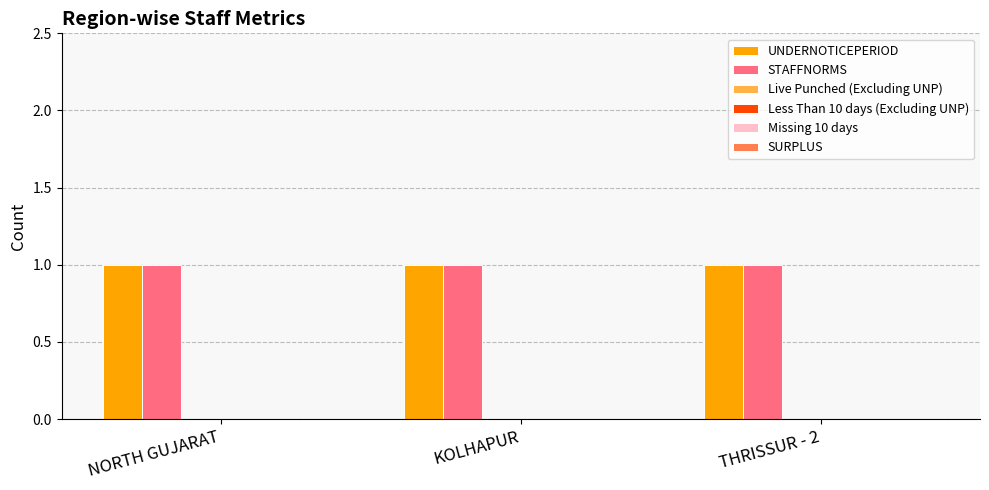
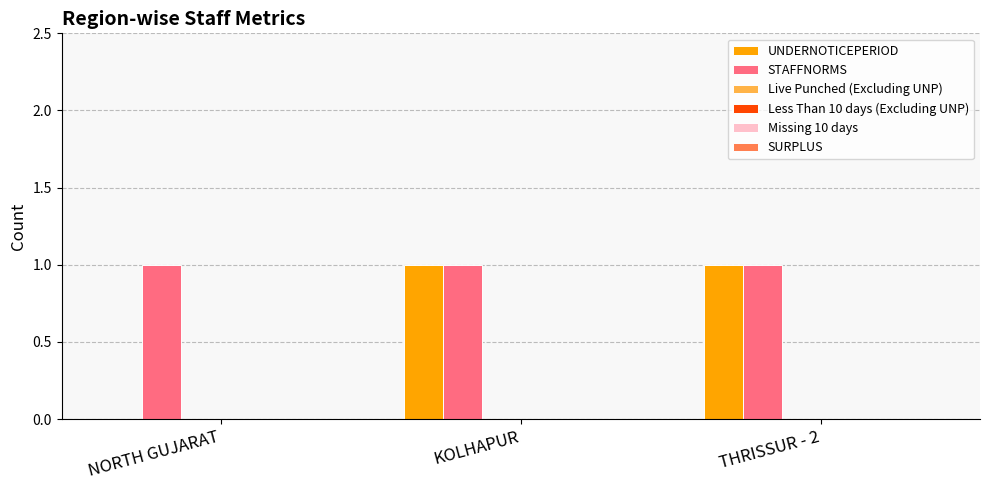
  {
    "UNDERNOTICEPERIOD": {
-     "NORTH GUJARAT": 1,
+     "NORTH GUJARAT": 0,
      "KOLHAPUR": 1,
      "THRISSUR - 2": 1
    },
    "Less Than 10 days (Excluding UNP)": {
      "NORTH GUJARAT": 0,
      "KOLHAPUR": 0,
      "THRISSUR - 2": 0
    },
    "Missing 10 days": {
      "NORTH GUJARAT": 0,
      "KOLHAPUR": 0,
      "THRISSUR - 2": 0
    }
  }
